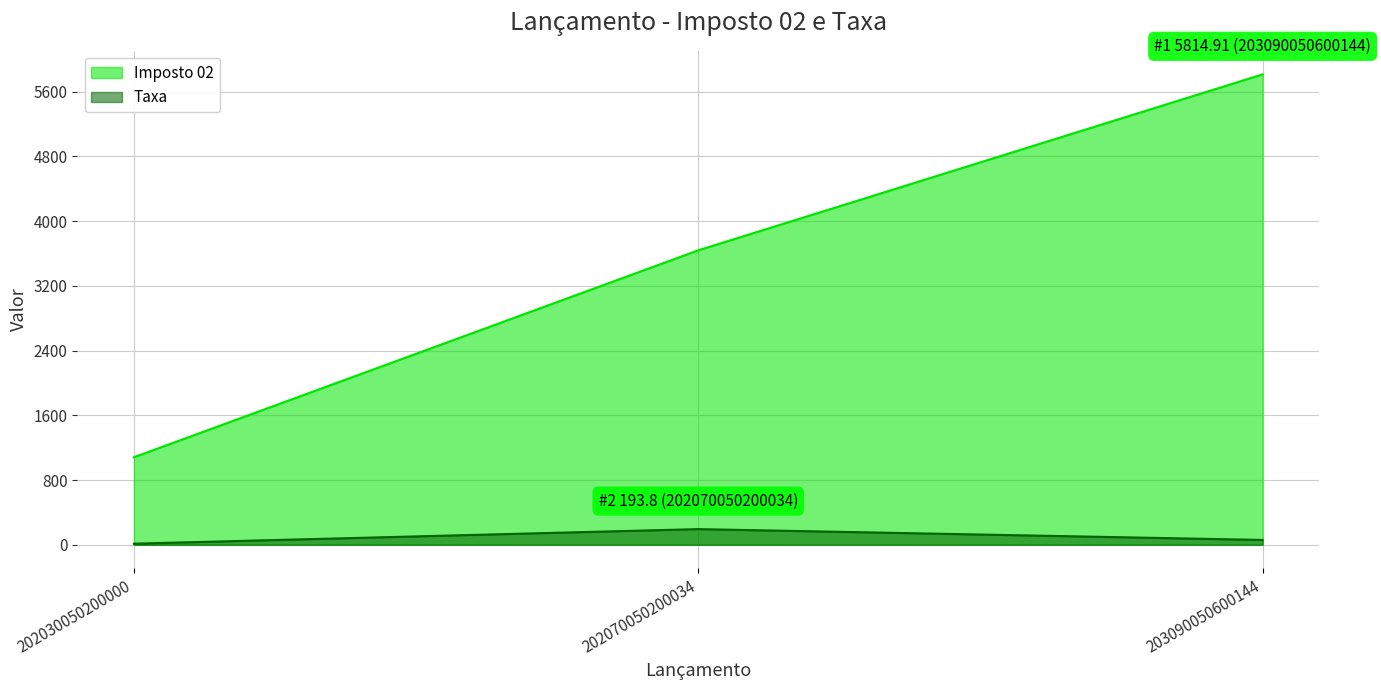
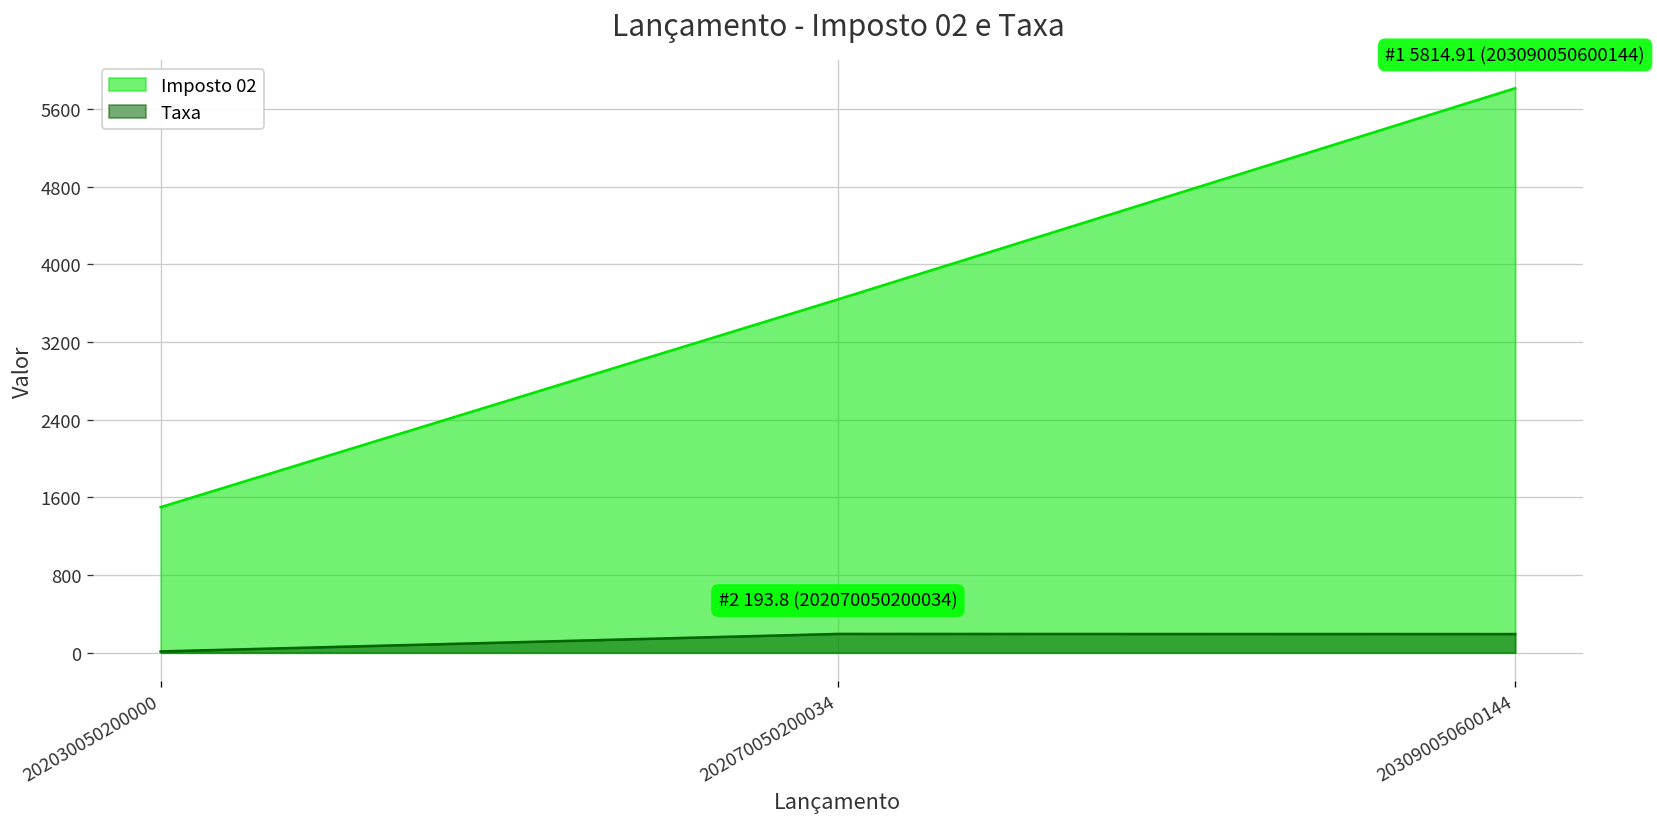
  {
    "Imposto 02": {
-     "202030050200000": 1100,
+     "202030050200000": 1500,
      "202070050200034": 3600
    },
    "Taxa": {
      "202030050200000": 0,
-     "203090050600144": 100
+     "203090050600144": 200
    }
  }
